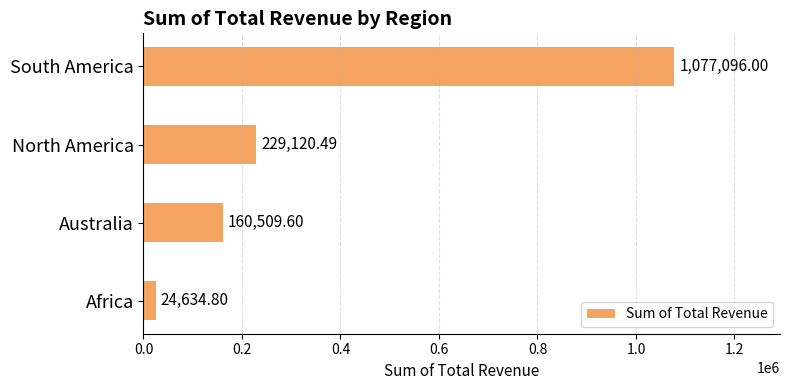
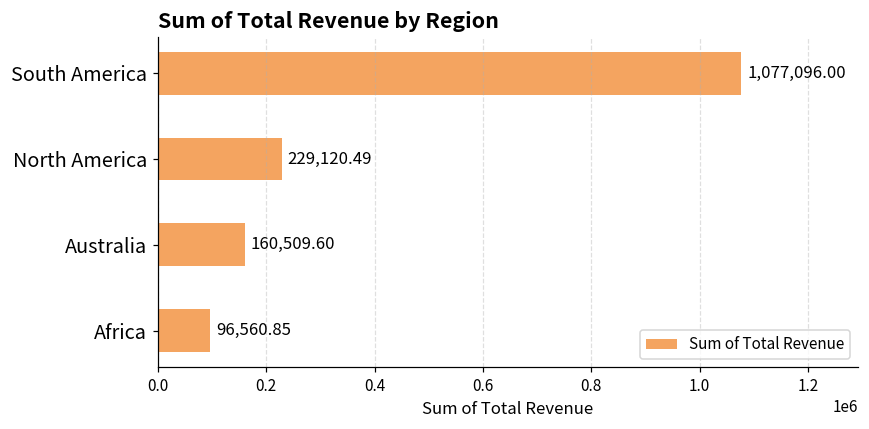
  {
    "South America": "1,077,096.00",
    "North America": "229,120.49",
    "Australia": "160,509.60",
-   "Africa": "24,634.80"
+   "Africa": "96,560.85"
  }
